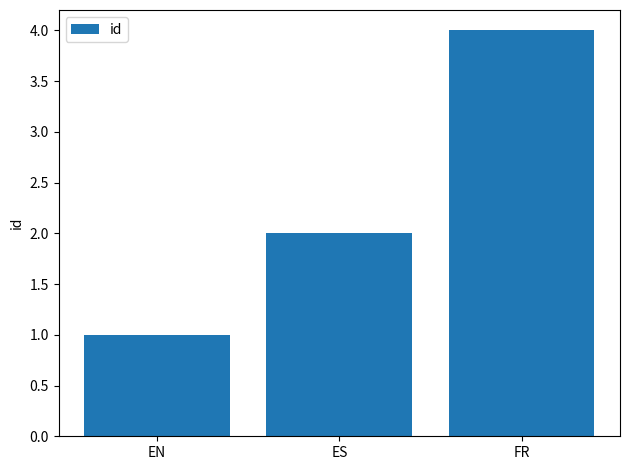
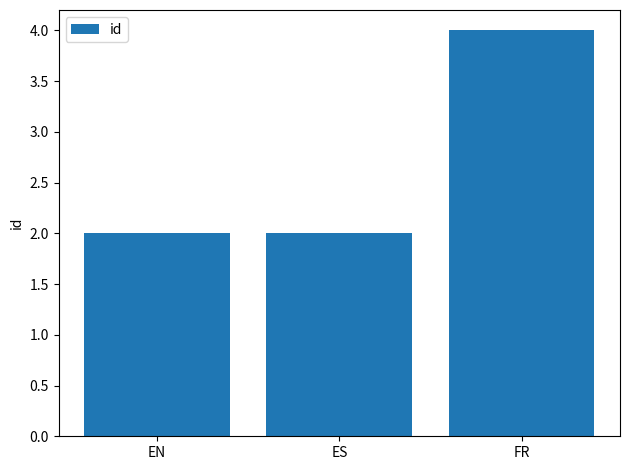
  {
-   "EN": 1,
+   "EN": 2,
    "ES": 2,
    "FR": 4
  }
